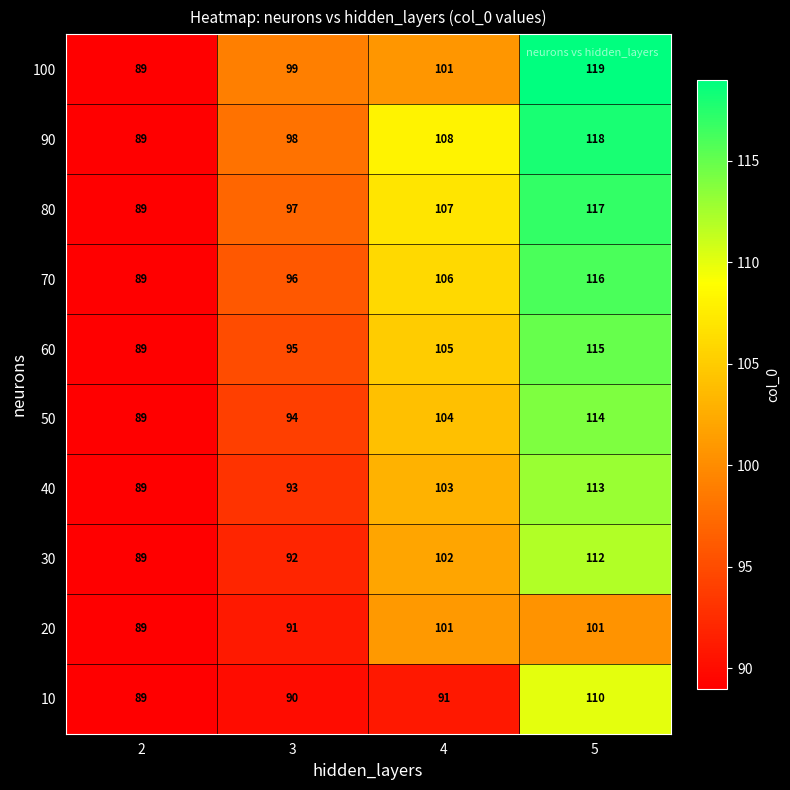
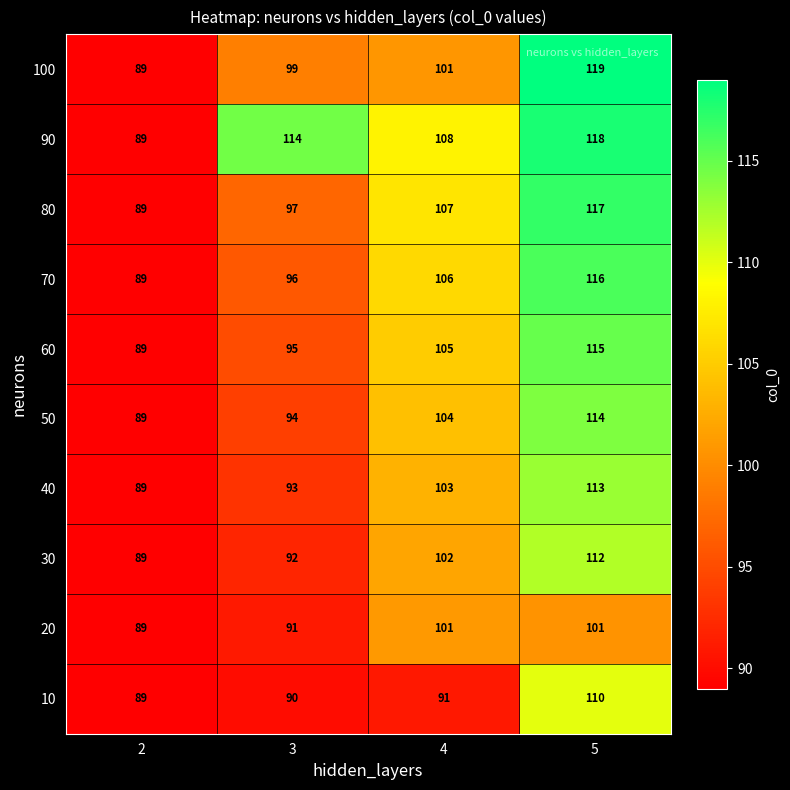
  {
    "100": {
      "2": 89,
      "3": 99,
      "4": 101
    },
    "90": {
      "2": 89,
-     "3": 98,
+     "3": 114,
      "4": 108,
      "5": 118
    },
    "80": {
      "2": 89,
      "3": 97,
      "4": 107,
      "5": 117
    },
    "70": {
      "2": 89,
      "3": 96,
      "4": 106,
      "5": 116
    },
    "60": {
      "2": 89,
      "3": 95,
      "4": 105,
      "5": 115
    },
    "50": {
      "2": 89,
      "3": 94,
      "4": 104,
      "5": 114
    },
    "40": {
      "2": 89,
      "3": 93,
      "4": 103,
      "5": 113
    },
    "30": {
      "2": 89,
      "3": 92,
      "4": 102,
      "5": 112
    },
    "20": {
      "2": 89,
      "3": 91,
      "4": 101,
      "5": 101
    },
    "10": {
      "2": 89,
      "3": 90,
      "4": 91,
      "5": 110
    }
  }
